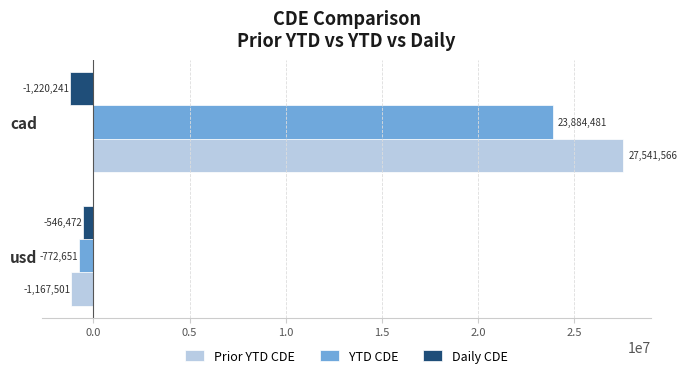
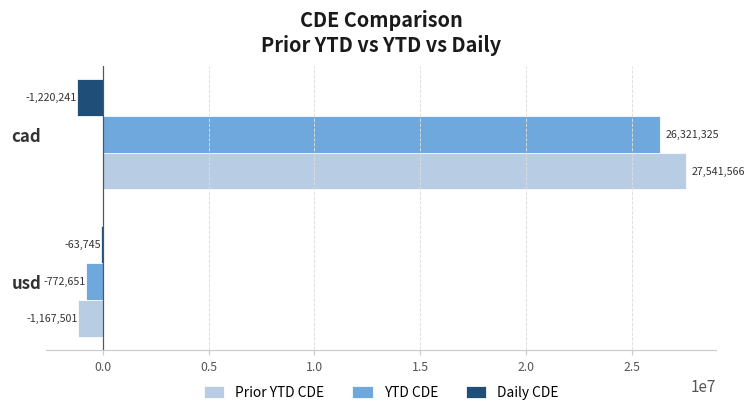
  {
    "Prior YTD CDE": {
      "cad": "27,541,566",
      "usd": "-1,167,501"
    },
    "YTD CDE": {
-     "cad": "23,884,481",
+     "cad": "26,321,325",
      "usd": "-772,651"
    },
    "Daily CDE": {
      "cad": "-1,220,241",
-     "usd": "-546,472"
+     "usd": "-63,745"
    }
  }
